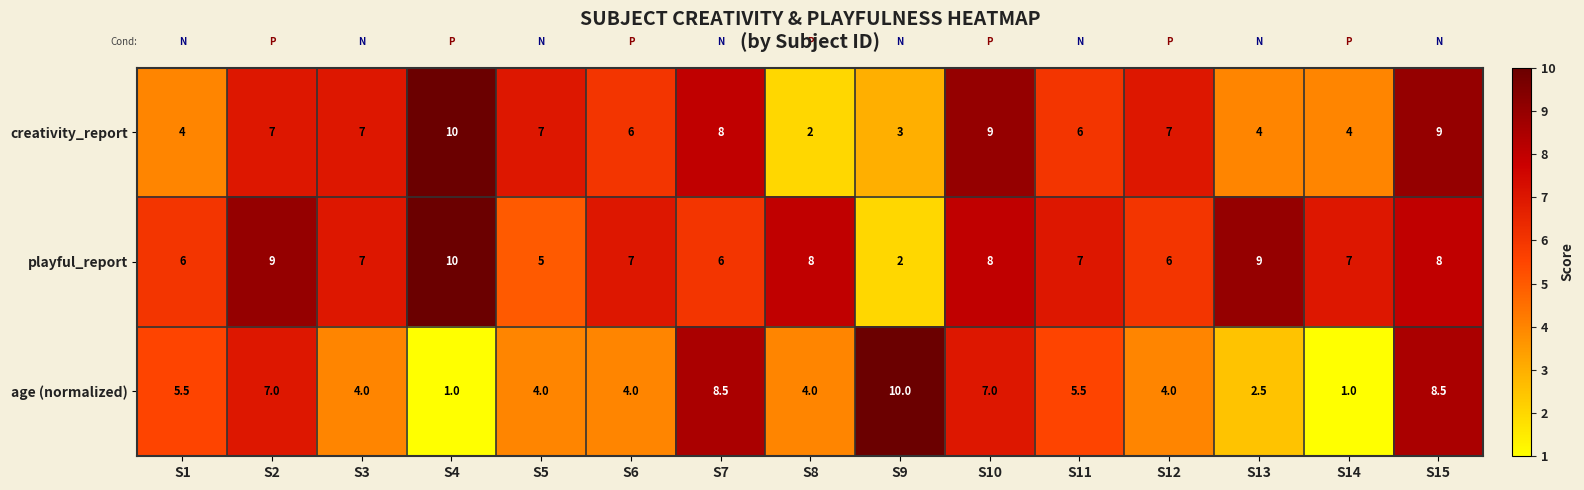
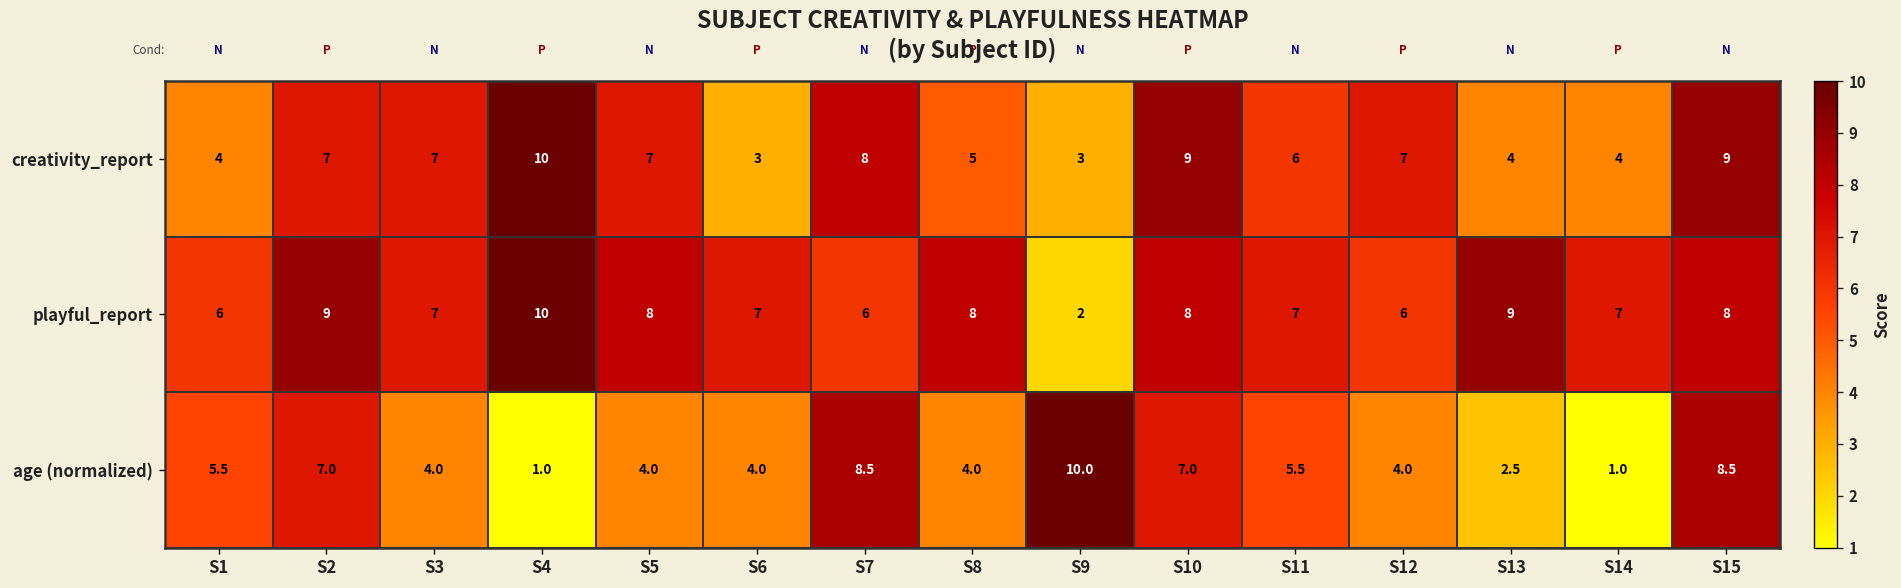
  {
    "creativity_report": {
      "S1": 4,
      "S2": 7,
      "S3": 7,
      "S4": 10,
      "S5": 7,
-     "S6": 6,
+     "S6": 3,
      "S7": 8,
-     "S8": 2,
+     "S8": 5,
      "S9": 3,
      "S10": 9,
      "S11": 6,
      "S12": 7,
      "S13": 4,
      "S14": 4,
      "S15": 9
    },
    "playful_report": {
      "S1": 6,
      "S2": 9,
      "S3": 7,
      "S4": 10,
-     "S5": 5,
+     "S5": 8,
      "S6": 7,
      "S7": 6,
      "S8": 8,
      "S9": 2,
      "S10": 8,
      "S11": 7,
      "S12": 6,
      "S13": 9,
      "S14": 7,
      "S15": 8
    },
    "age (normalized)": {
      "S1": 5.5,
      "S2": 7.0,
      "S3": 4.0,
      "S4": 1.0,
      "S5": 4.0,
      "S6": 4.0,
      "S7": 8.5,
      "S8": 4.0,
      "S9": 10.0,
      "S10": 7.0,
      "S11": 5.5,
      "S12": 4.0,
      "S13": 2.5,
      "S14": 1.0,
      "S15": 8.5
    }
  }
